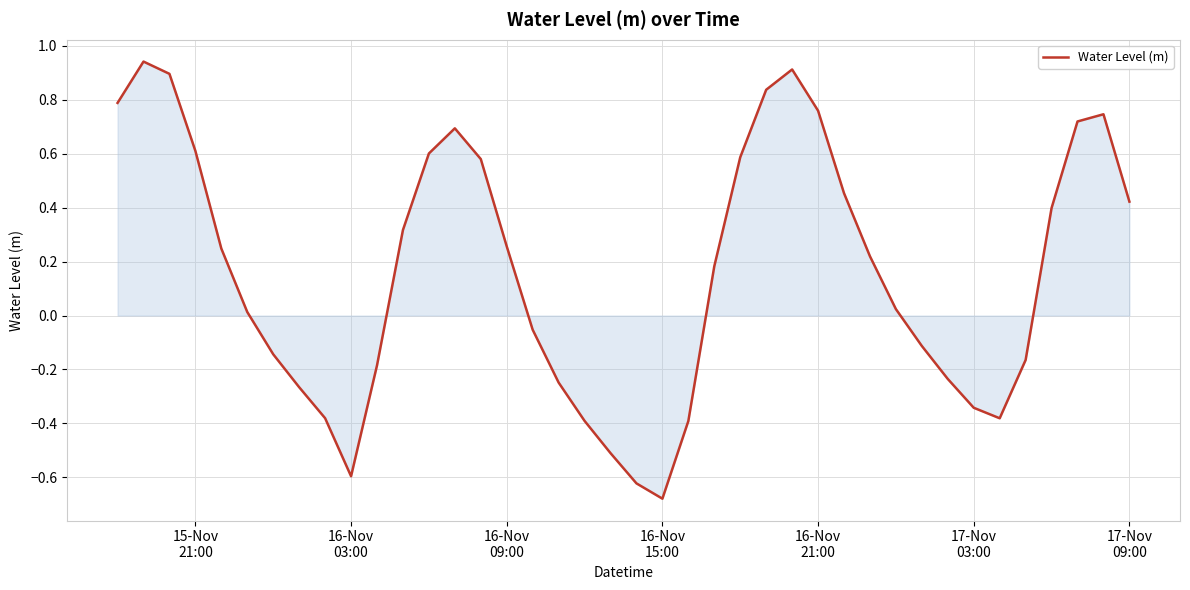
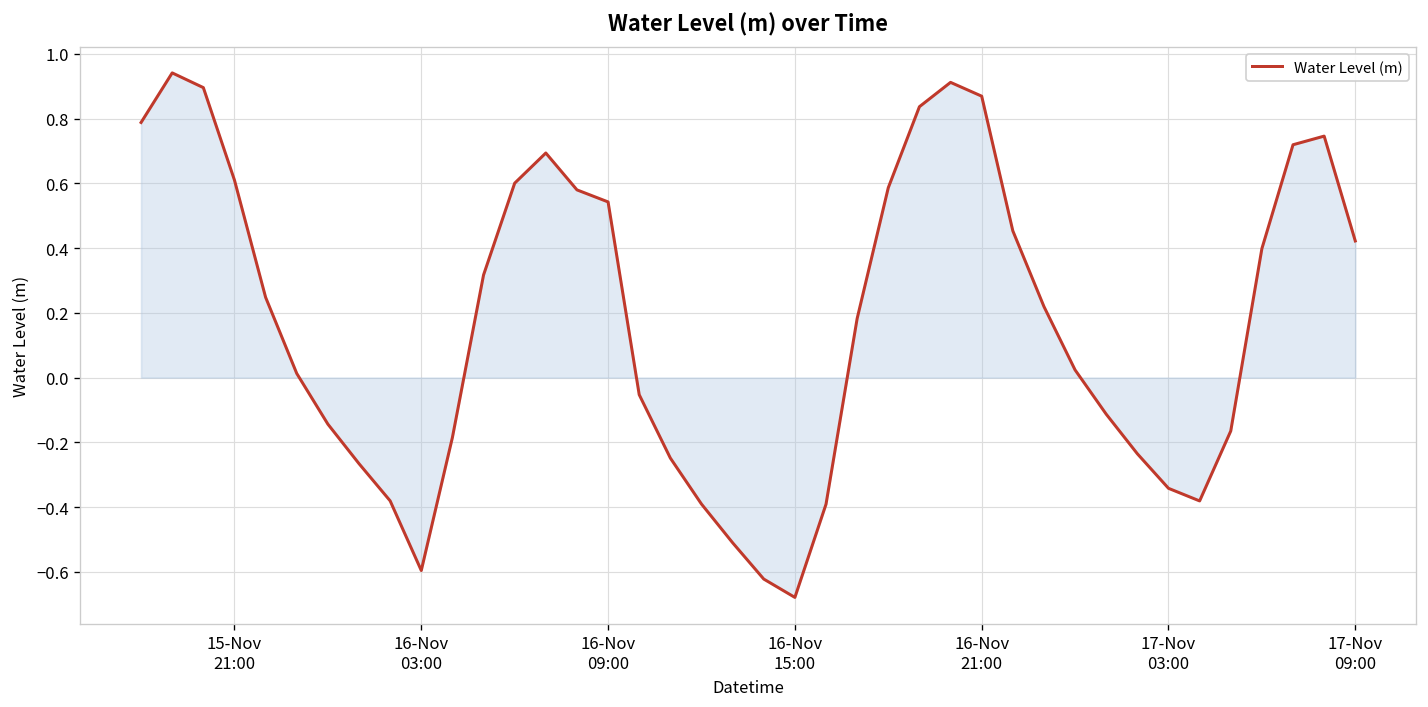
  {
    "Water Level (m)": {
      "16-Nov 03:00": -0.60,
-     "16-Nov 09:00": 0.26,
+     "16-Nov 09:00": 0.54,
      "16-Nov 15:00": -0.68,
-     "16-Nov 21:00": 0.76,
+     "16-Nov 21:00": 0.87,
      "17-Nov 03:00": -0.34
    }
  }
